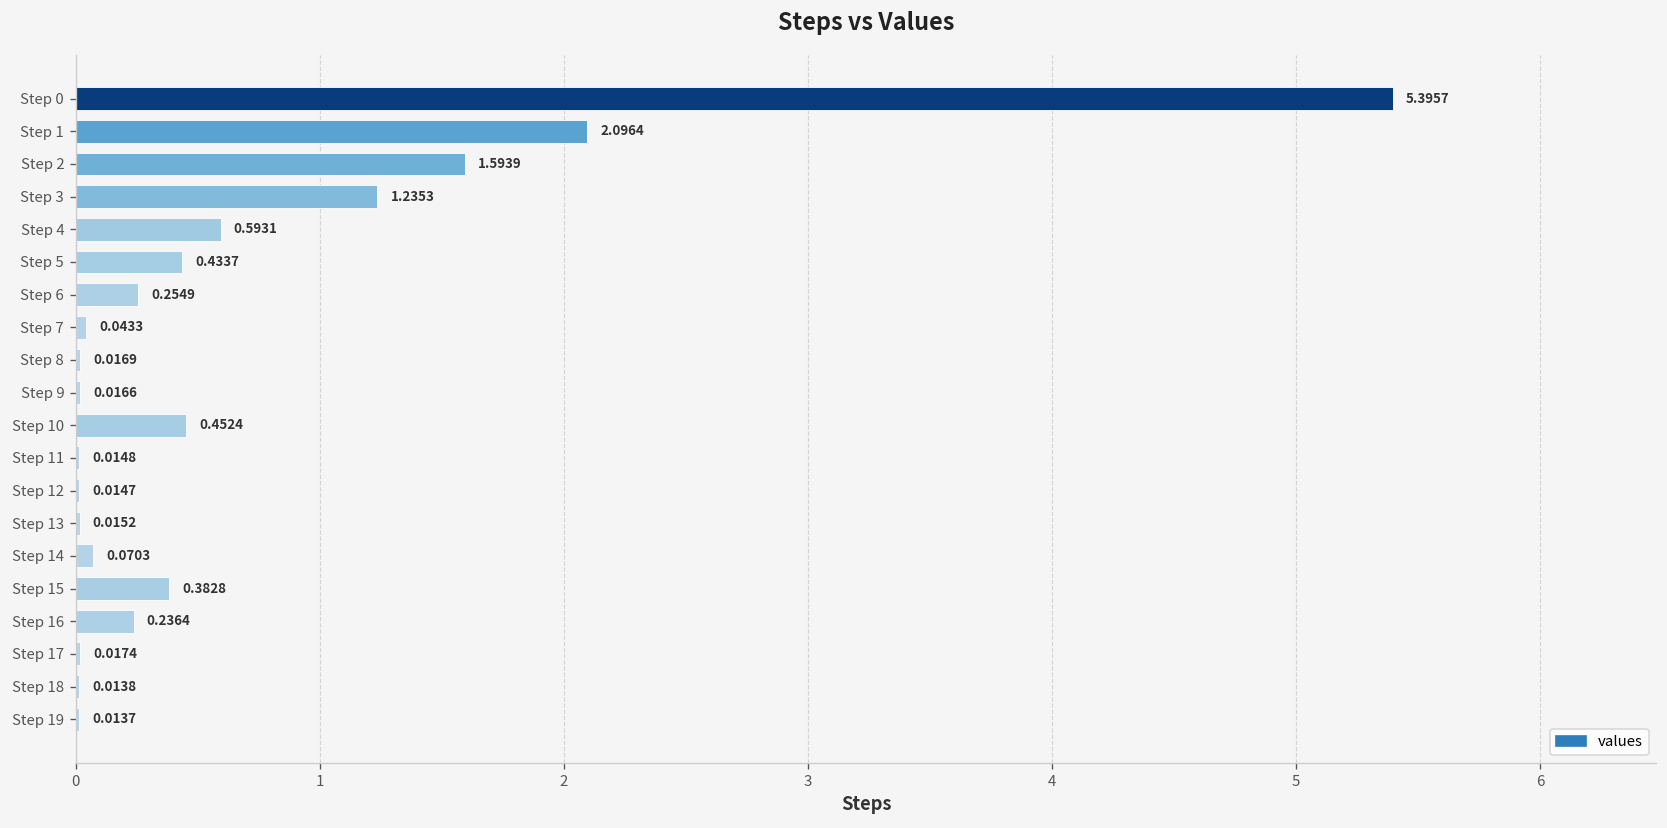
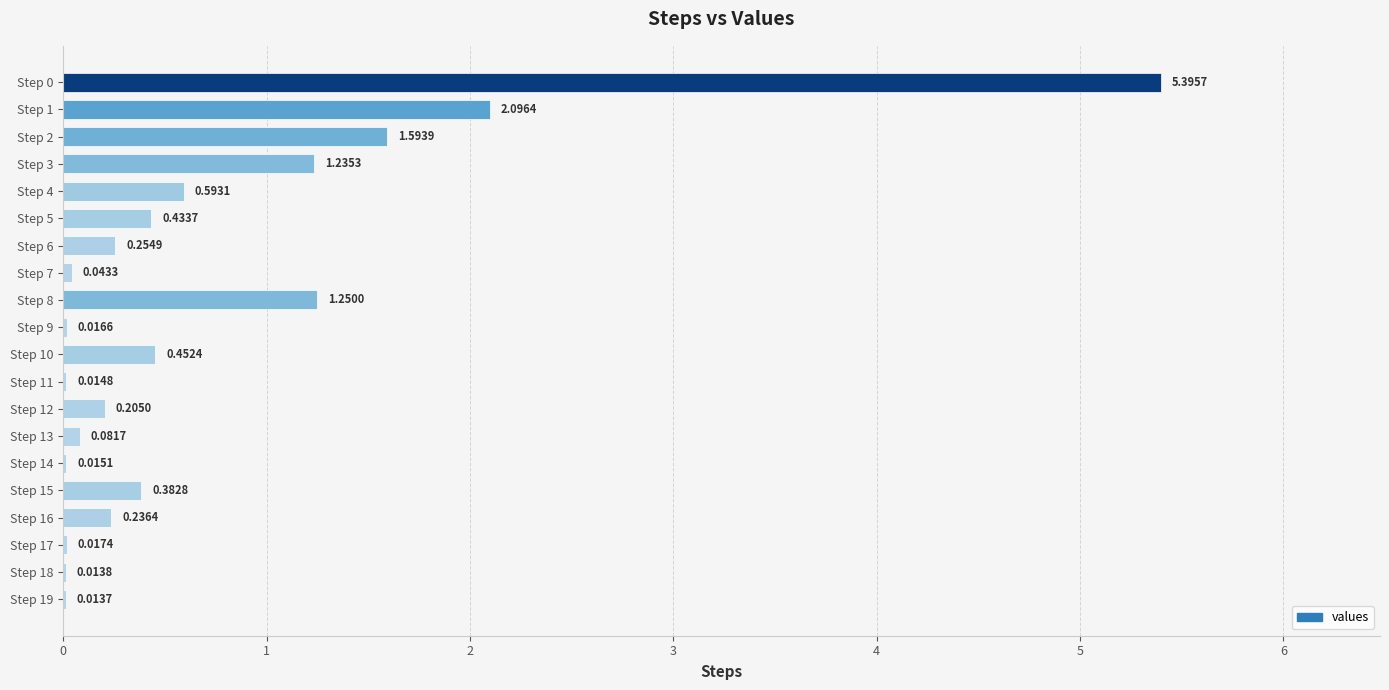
  {
    "Step 0": 5.3957,
    "Step 1": 2.0964,
    "Step 2": 1.5939,
    "Step 3": 1.2353,
    "Step 4": 0.5931,
    "Step 5": 0.4337,
    "Step 6": 0.2549,
    "Step 7": 0.0433,
-   "Step 8": 0.0169,
+   "Step 8": 1.2500,
    "Step 9": 0.0166,
    "Step 10": 0.4524,
    "Step 11": 0.0148,
-   "Step 12": 0.0147,
-   "Step 13": 0.0152,
-   "Step 14": 0.0703,
+   "Step 12": 0.2050,
+   "Step 13": 0.0817,
+   "Step 14": 0.0151,
    "Step 15": 0.3828,
    "Step 16": 0.2364,
    "Step 17": 0.0174,
    "Step 18": 0.0138,
    "Step 19": 0.0137
  }
